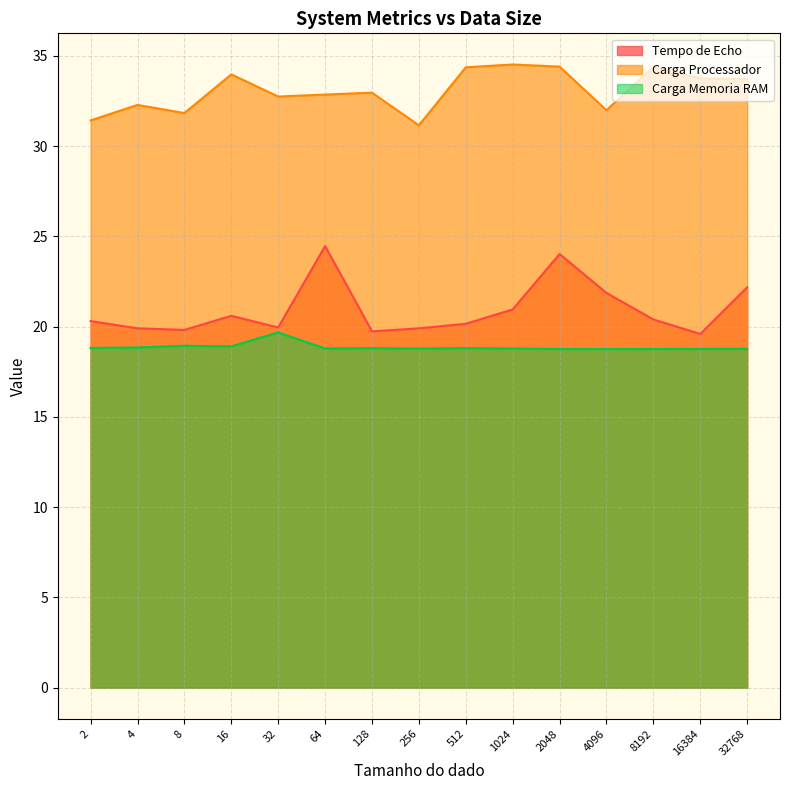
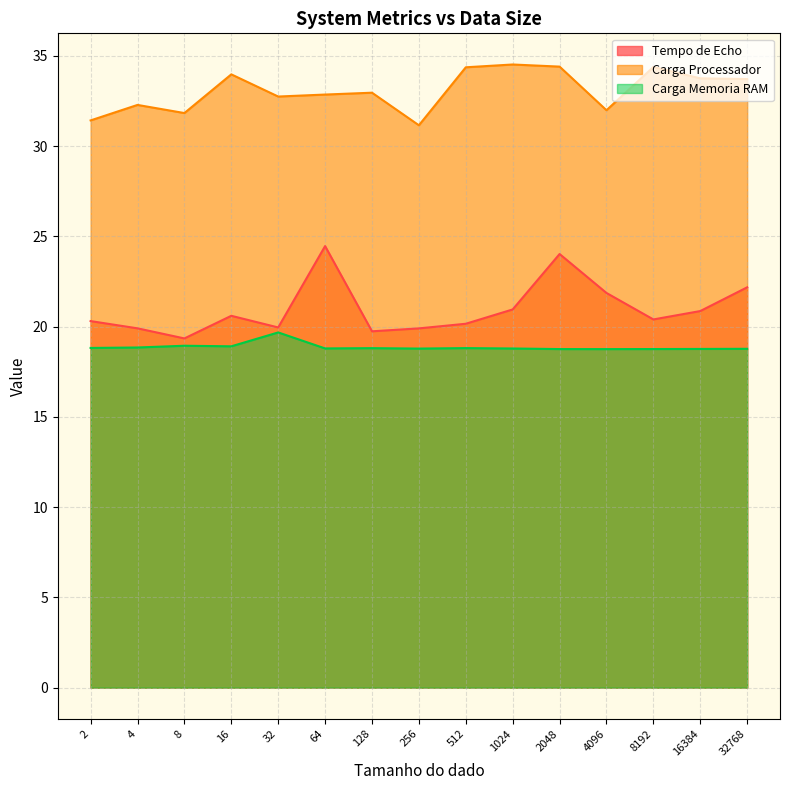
  {
    "Tempo de Echo": {
      "2": 20.3,
      "4": 19.9,
-     "8": 19.8,
+     "8": 19.3,
      "16": 20.6,
      "32": 20.0,
      "64": 24.5,
      "128": 19.7,
      "256": 19.9,
      "512": 20.2,
      "1024": 20.9,
      "2048": 24.0,
      "4096": 21.9,
      "8192": 20.4,
-     "16384": 19.6,
+     "16384": 20.9,
      "32768": 22.2
    },
    "Carga Processador": {
      "2": 31.4,
      "4": 32.3,
      "8": 31.8,
      "16": 34.0,
      "32": 32.7,
      "64": 32.9,
      "128": 33.0,
      "256": 31.2,
      "512": 34.4,
      "1024": 34.5,
      "2048": 34.4,
      "4096": 32.0
    },
    "Carga Memoria RAM": {
      "2": 18.8,
      "4": 18.8,
      "8": 18.9,
      "16": 18.9,
      "32": 19.7,
      "64": 18.8,
      "128": 18.8,
      "256": 18.8,
      "512": 18.8,
      "1024": 18.8,
      "2048": 18.8,
      "4096": 18.8,
      "8192": 18.8,
      "16384": 18.8,
      "32768": 18.8
    }
  }
